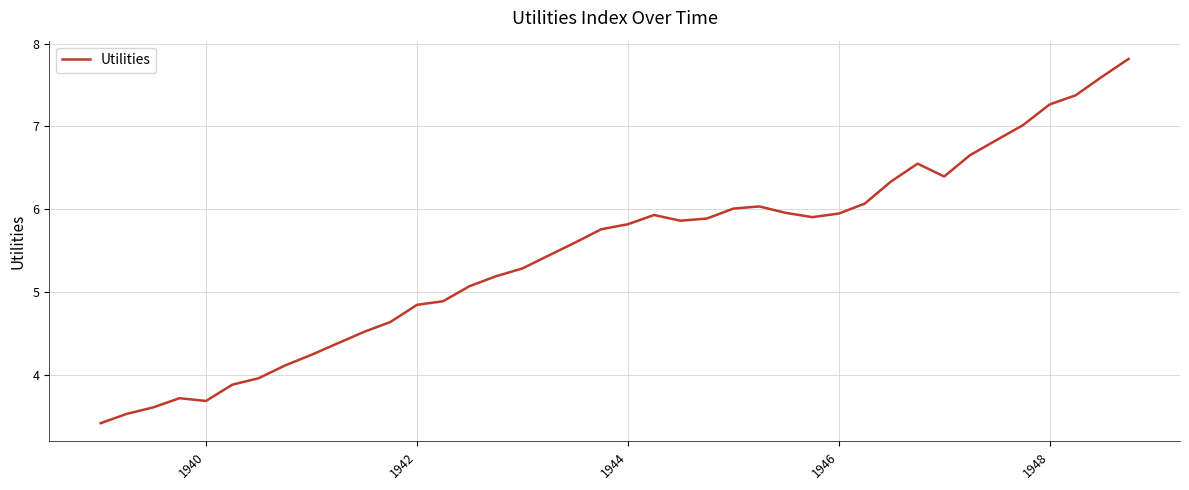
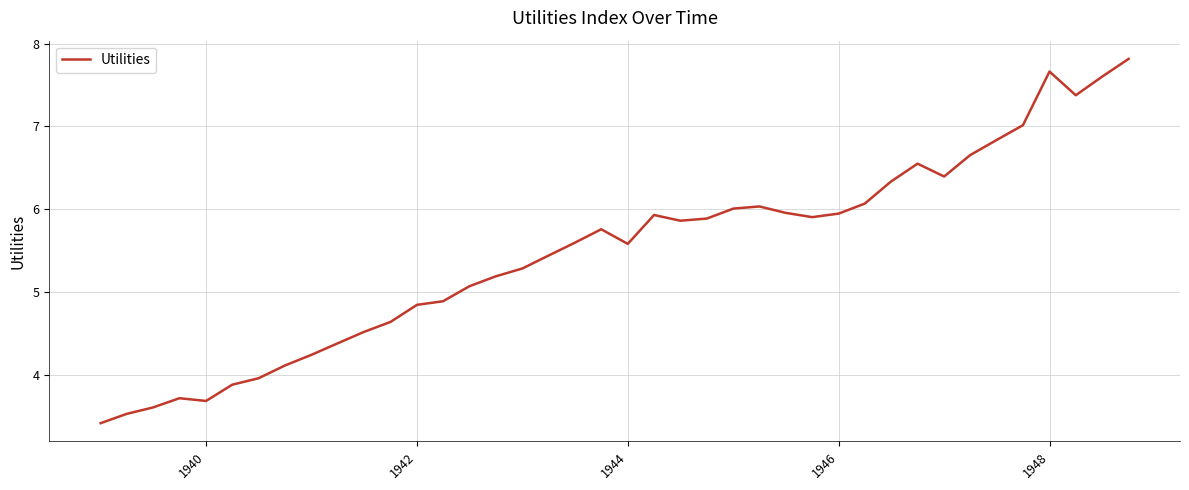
  {
    "1940": 3.7,
    "1942": 4.8,
-   "1944": 5.8,
+   "1944": 5.6,
    "1946": 5.9,
-   "1948": 7.3
+   "1948": 7.7
  }
